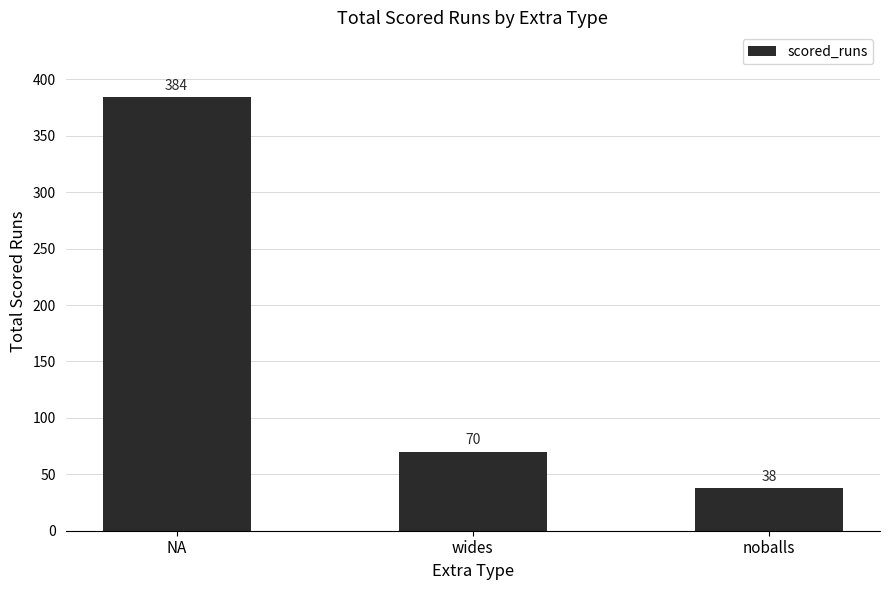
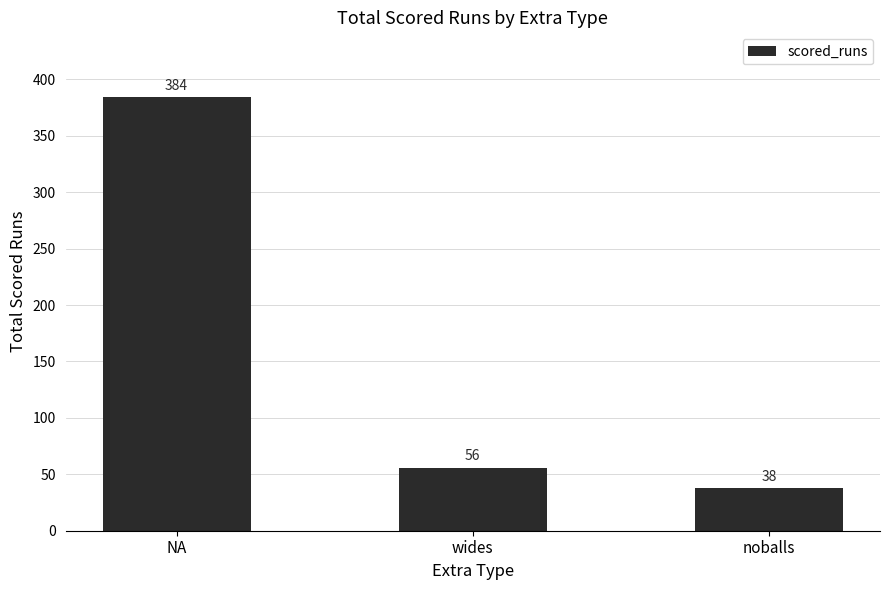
  {
    "NA": 384,
-   "wides": 70,
+   "wides": 56,
    "noballs": 38
  }
